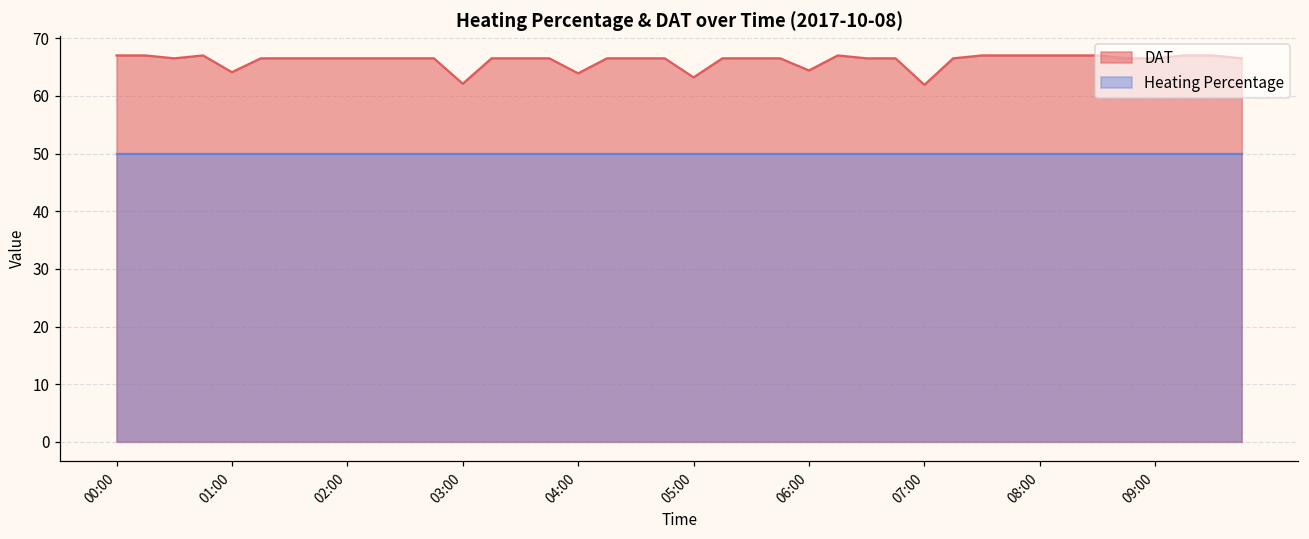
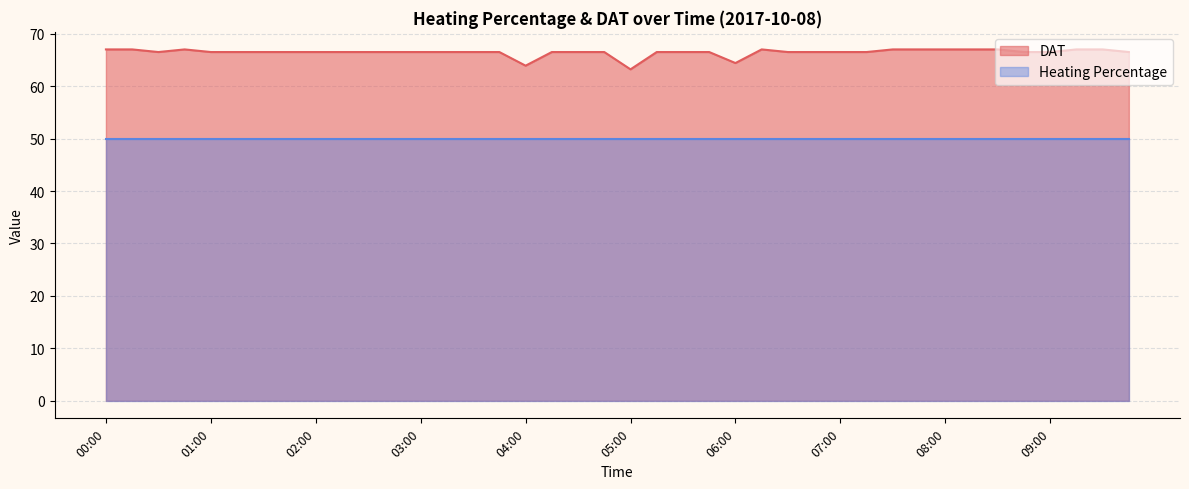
  {
    "DAT": {
      "00:00": 67,
-     "01:00": 64,
+     "01:00": 67,
      "02:00": 67,
-     "03:00": 62,
+     "03:00": 67,
      "04:00": 64,
      "05:00": 63,
      "06:00": 64,
-     "07:00": 62,
+     "07:00": 67,
      "08:00": 67
    },
    "Heating Percentage": {
      "00:00": 50,
      "01:00": 50,
      "02:00": 50,
      "03:00": 50,
      "04:00": 50,
      "05:00": 50,
      "06:00": 50,
      "07:00": 50,
      "08:00": 50,
      "09:00": 50
    }
  }
